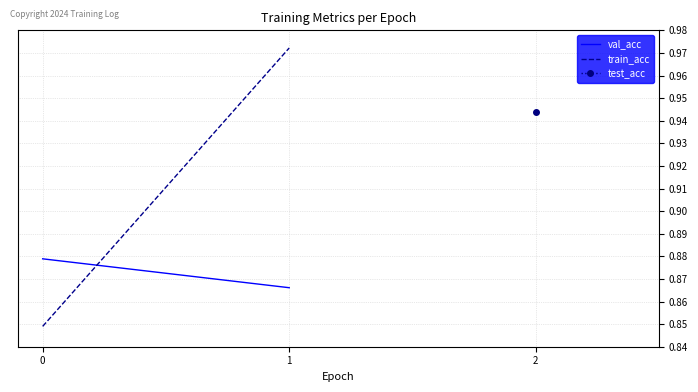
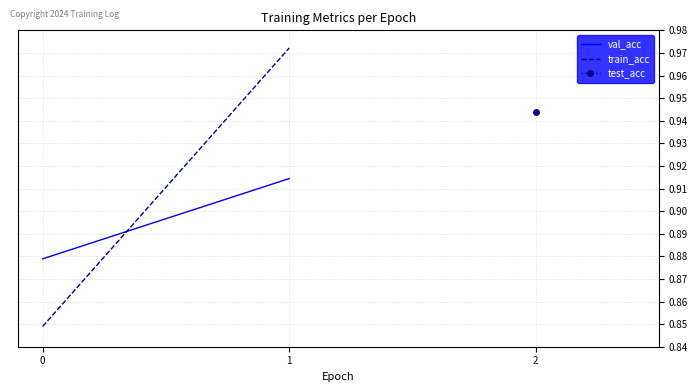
  {
    "val_acc": {
      "0": 0.879,
-     "1": 0.866
+     "1": 0.914
    }
  }
